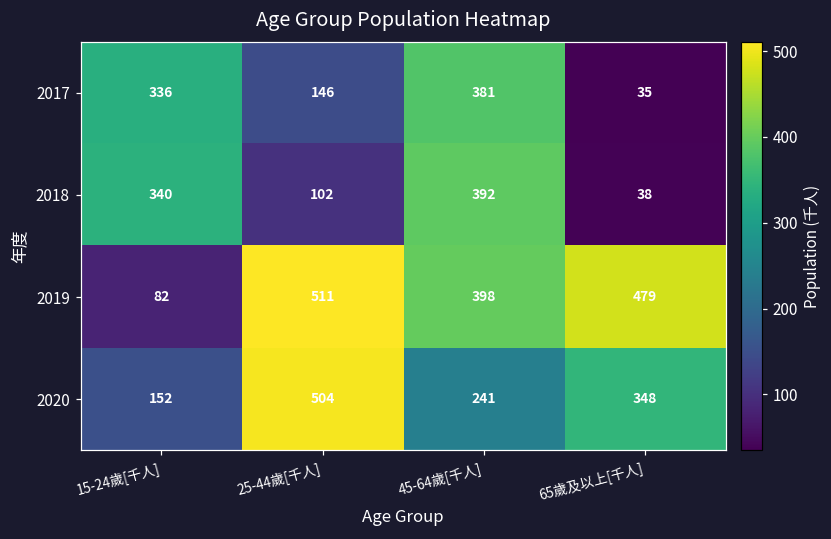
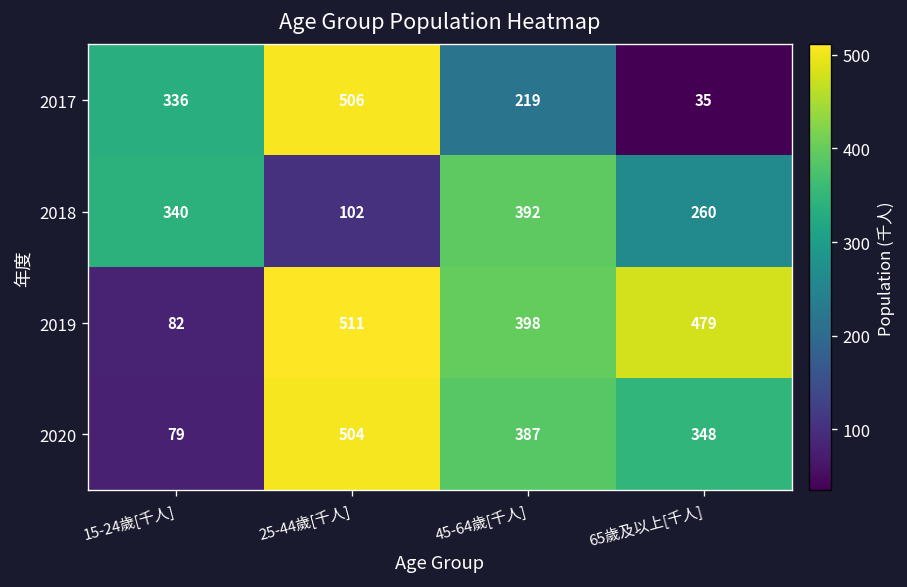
  {
    "2017": {
      "15-24歲[千人]": 336,
-     "25-44歲[千人]": 146,
-     "45-64歲[千人]": 381,
+     "25-44歲[千人]": 506,
+     "45-64歲[千人]": 219,
      "65歲及以上[千人]": 35
    },
    "2018": {
      "15-24歲[千人]": 340,
      "25-44歲[千人]": 102,
      "45-64歲[千人]": 392,
-     "65歲及以上[千人]": 38
+     "65歲及以上[千人]": 260
    },
    "2019": {
      "15-24歲[千人]": 82,
      "25-44歲[千人]": 511,
      "45-64歲[千人]": 398,
      "65歲及以上[千人]": 479
    },
    "2020": {
-     "15-24歲[千人]": 152,
+     "15-24歲[千人]": 79,
      "25-44歲[千人]": 504,
-     "45-64歲[千人]": 241,
+     "45-64歲[千人]": 387,
      "65歲及以上[千人]": 348
    }
  }
